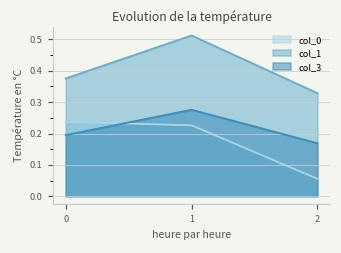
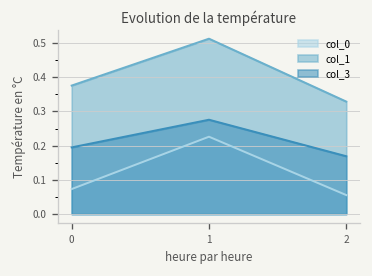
  {
    "col_0": {
-     "0": 0.24,
+     "0": 0.07,
      "1": 0.23,
      "2": 0.06
    }
  }
